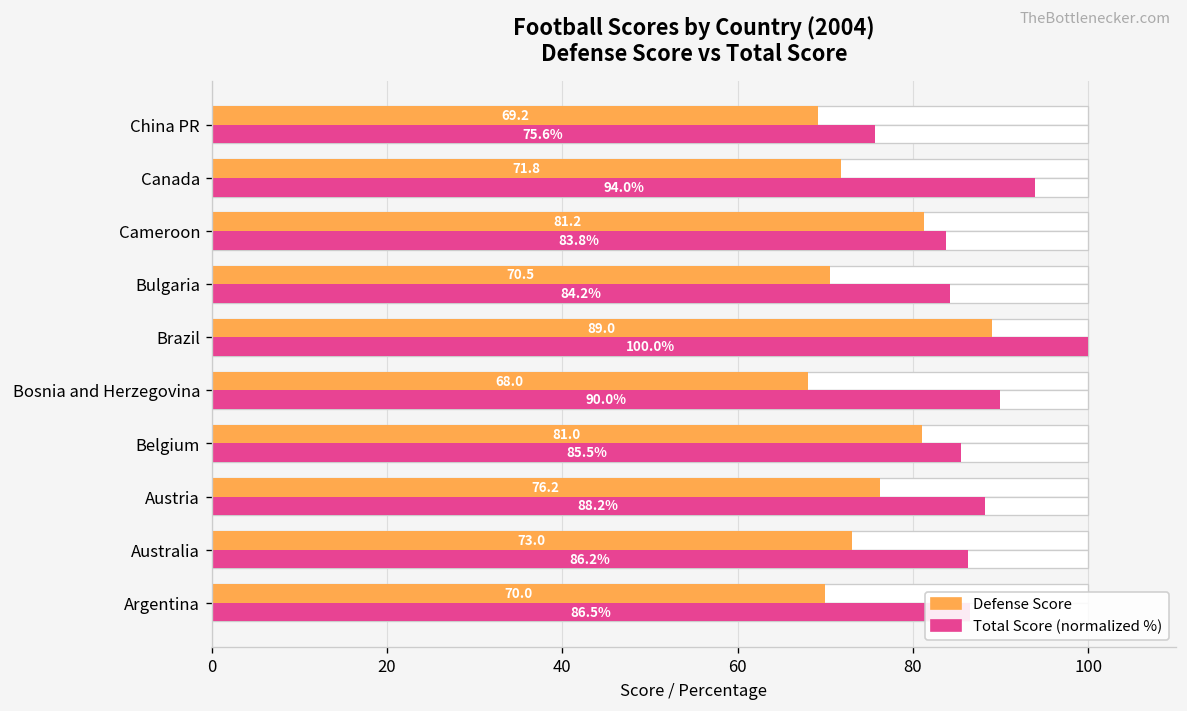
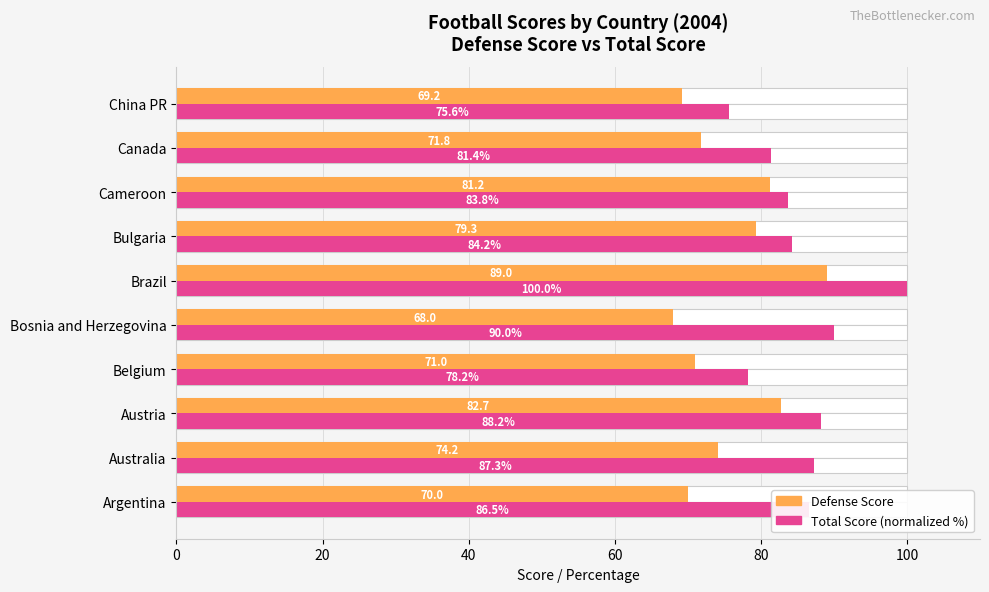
  {
    "Defense Score": {
-     "Bulgaria": "70.5",
-     "Belgium": "81.0",
-     "Austria": "76.2",
-     "Australia": "73.0"
+     "Bulgaria": "79.3",
+     "Belgium": "71.0",
+     "Austria": "82.7",
+     "Australia": "74.2"
    },
    "Total Score (normalized %)": {
-     "Canada": "94.0%",
+     "Canada": "81.4%",
      "Brazil": "100.0%",
-     "Belgium": "85.5%",
-     "Australia": "86.2%"
+     "Belgium": "78.2%",
+     "Australia": "87.3%"
    }
  }
